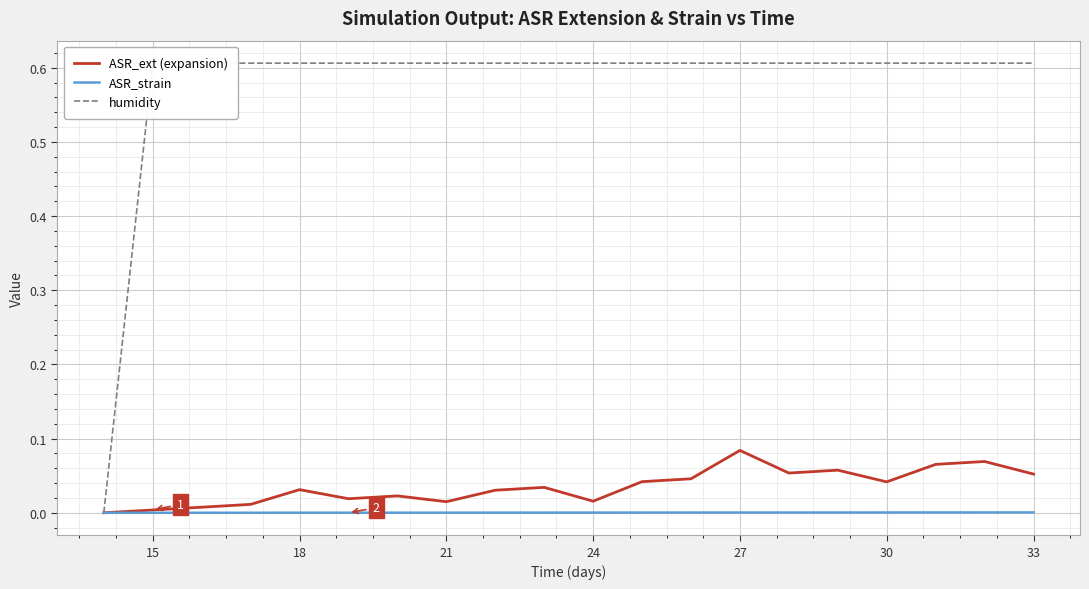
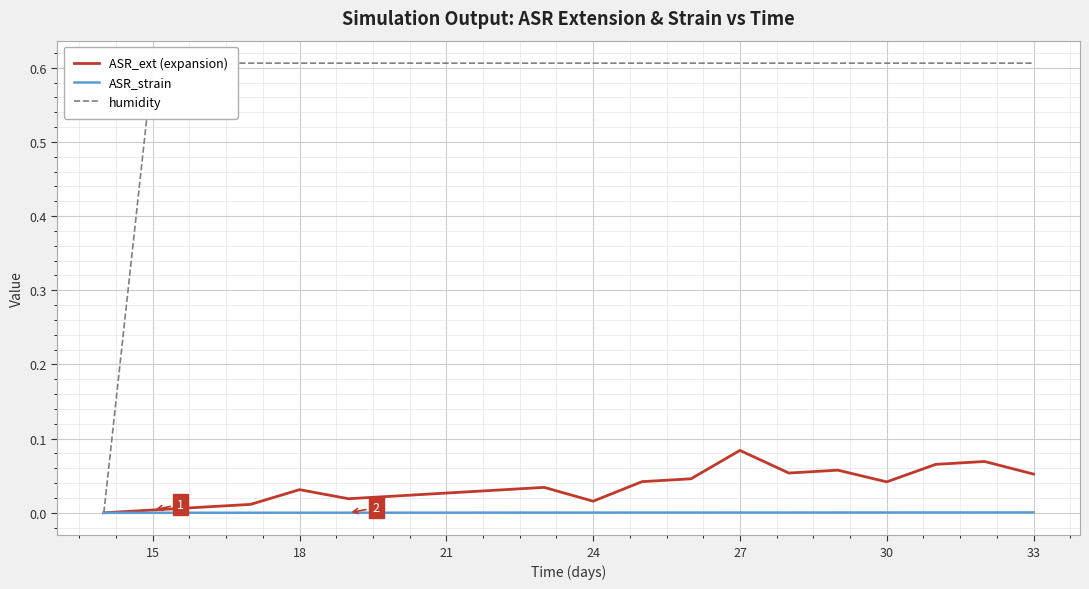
  {
    "ASR_ext (expansion)": {
      "18": 0.03,
-     "21": 0.01,
+     "21": 0.03,
      "24": 0.02,
      "27": 0.08,
      "30": 0.04,
      "33": 0.05
    },
    "ASR_strain": {
      "18": 0.00,
      "21": 0.00,
      "24": 0.00,
      "27": 0.00,
      "30": 0.00,
      "33": 0.00
    },
    "humidity": {
      "18": 0.61,
      "21": 0.61,
      "24": 0.61,
      "27": 0.61,
      "30": 0.61,
      "33": 0.61
    }
  }
